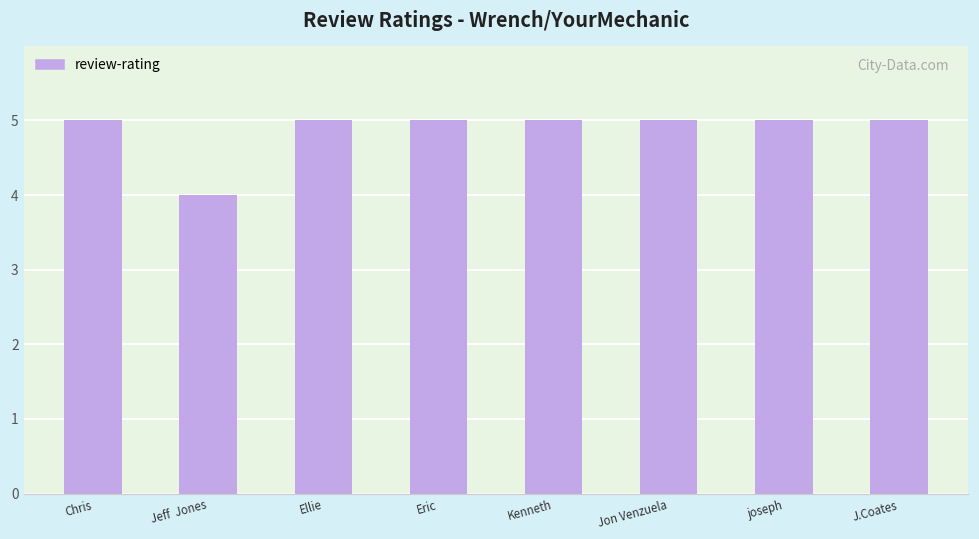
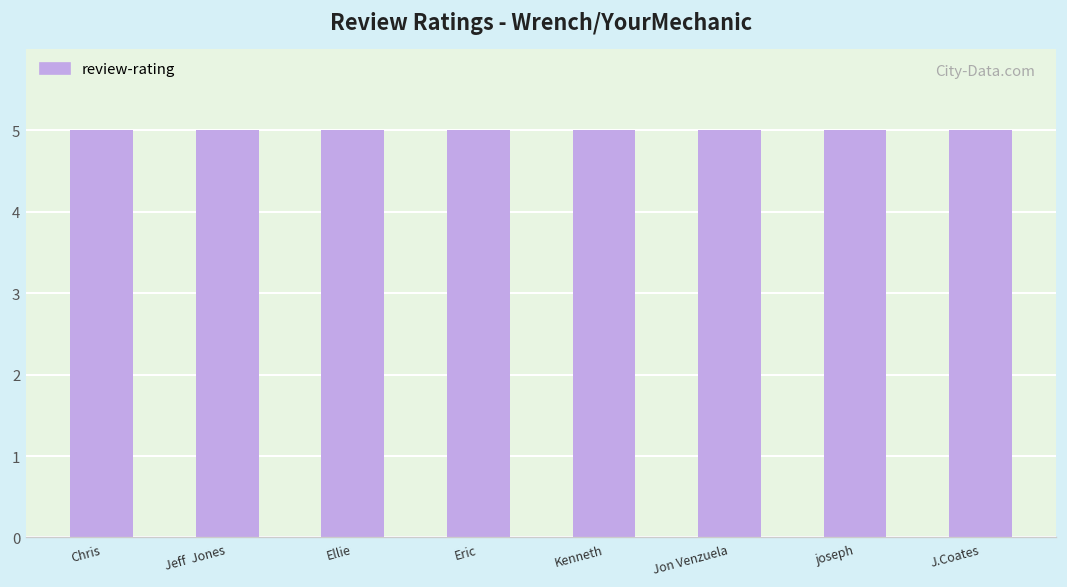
  {
    "Chris": 5,
-   "Jeff Jones": 4,
+   "Jeff Jones": 5,
    "Ellie": 5,
    "Eric": 5,
    "Kenneth": 5,
    "Jon Venzuela": 5,
    "joseph": 5,
    "J.Coates": 5
  }
